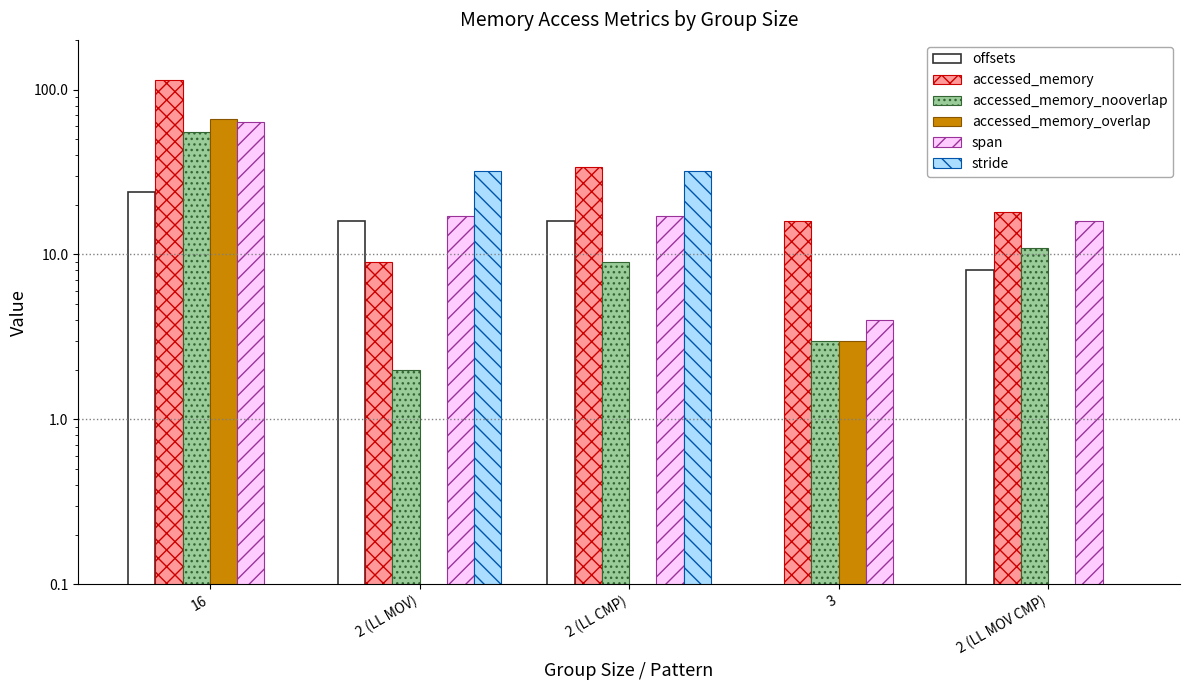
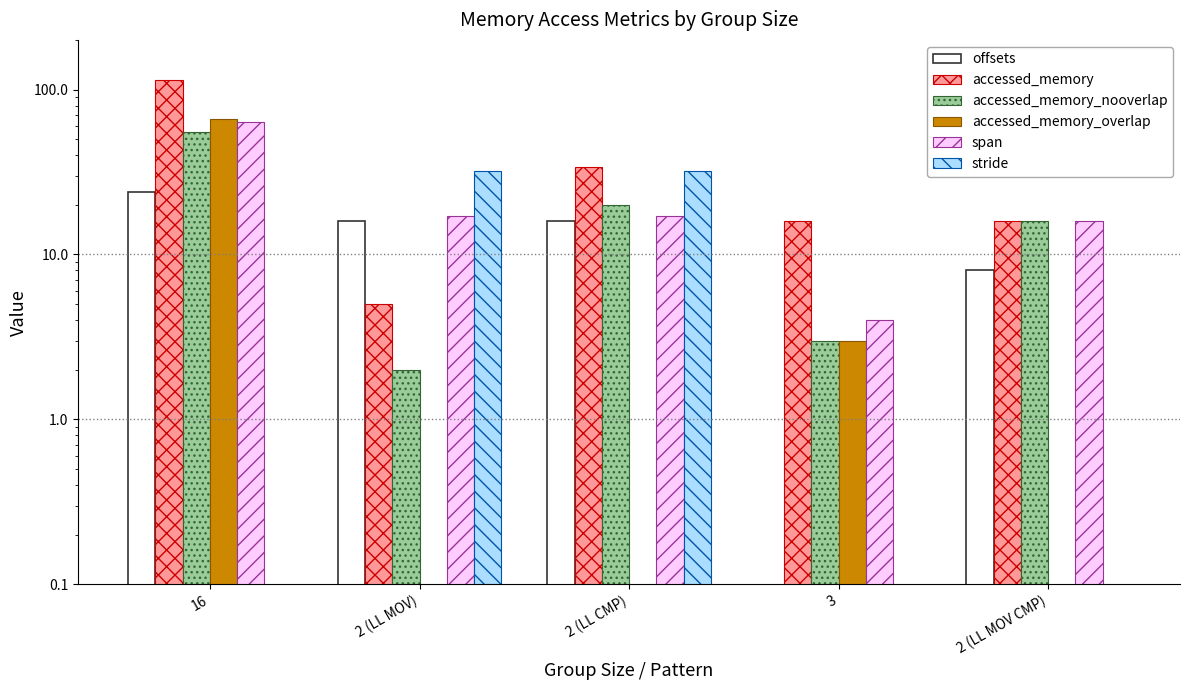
  {
    "accessed_memory": {
      "16": 110,
-     "2 (LL MOV)": 9,
+     "2 (LL MOV)": 5,
      "2 (LL CMP)": 34,
      "3": 16,
-     "2 (LL MOV CMP)": 18
+     "2 (LL MOV CMP)": 16
    },
    "accessed_memory_nooverlap": {
      "16": 55,
      "2 (LL MOV)": 2,
-     "2 (LL CMP)": 9,
+     "2 (LL CMP)": 20,
      "3": 3,
-     "2 (LL MOV CMP)": 11
+     "2 (LL MOV CMP)": 16
    },
    "accessed_memory_overlap": {
      "16": 66,
      "3": 3
    },
    "stride": {
      "2 (LL MOV)": 32,
      "2 (LL CMP)": 32
    }
  }
